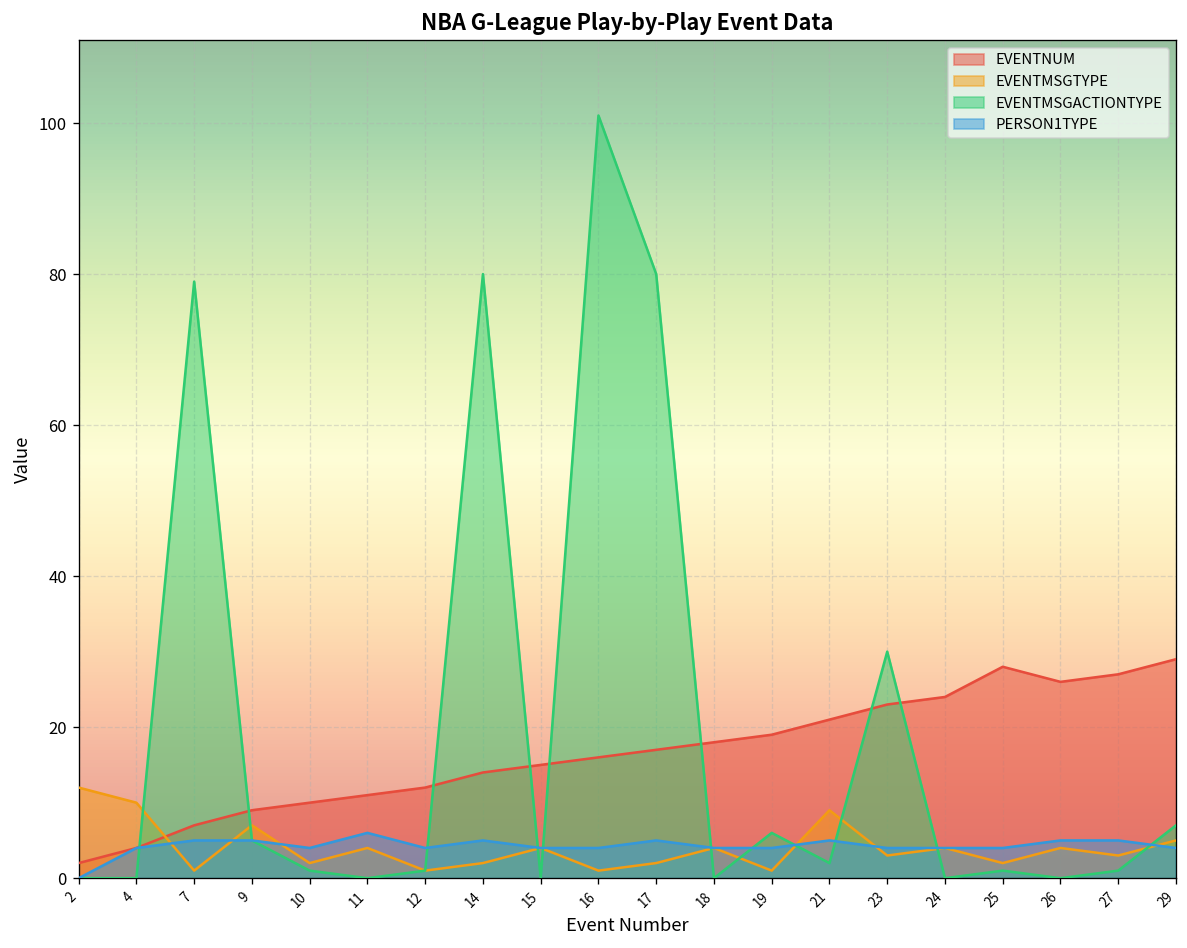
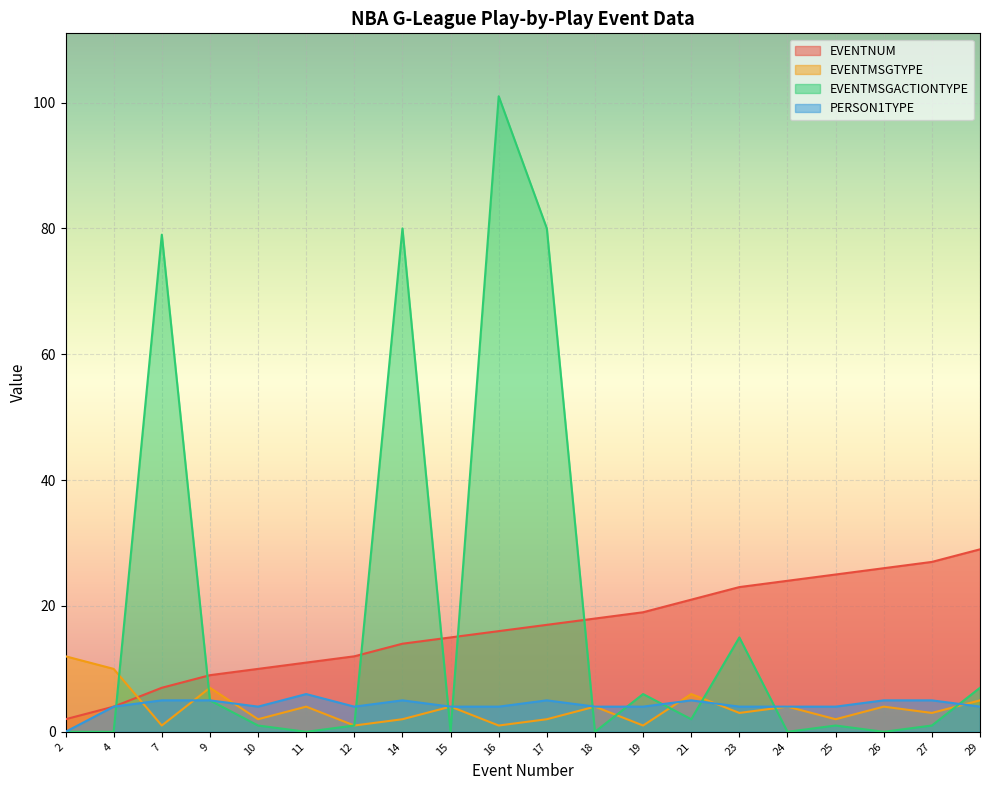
  {
    "EVENTNUM": {
      "2": 2,
      "7": 7,
      "9": 9,
      "10": 10,
      "11": 11,
      "12": 12,
      "14": 14,
      "15": 15,
      "16": 16,
      "17": 17,
      "18": 18,
      "19": 19,
      "21": 21,
      "23": 23,
      "24": 24,
-     "25": 28,
+     "25": 25,
      "26": 26,
      "27": 27,
      "29": 29
    },
    "EVENTMSGTYPE": {
      "2": 12,
      "4": 10,
      "7": 1,
      "9": 7,
      "10": 2,
      "11": 4,
      "14": 2,
      "16": 1,
      "17": 2,
      "19": 1,
-     "21": 9,
+     "21": 6,
      "23": 3,
      "25": 2,
      "26": 4,
      "27": 3,
      "29": 5
    },
    "EVENTMSGACTIONTYPE": {
      "4": 0,
      "7": 79,
      "10": 1,
      "11": 0,
      "14": 80,
      "15": 0,
      "16": 101,
      "17": 80,
      "18": 0,
      "19": 6,
      "21": 2,
-     "23": 30,
+     "23": 15,
      "24": 0,
      "25": 1,
      "26": 0,
      "27": 1,
      "29": 7
    },
    "PERSON1TYPE": {
      "7": 5,
      "10": 4,
      "11": 6,
      "12": 4,
      "14": 5,
      "16": 4,
      "17": 5,
      "19": 4,
      "21": 5,
      "23": 4,
      "25": 4,
      "26": 5,
      "27": 5,
      "29": 4
    }
  }
